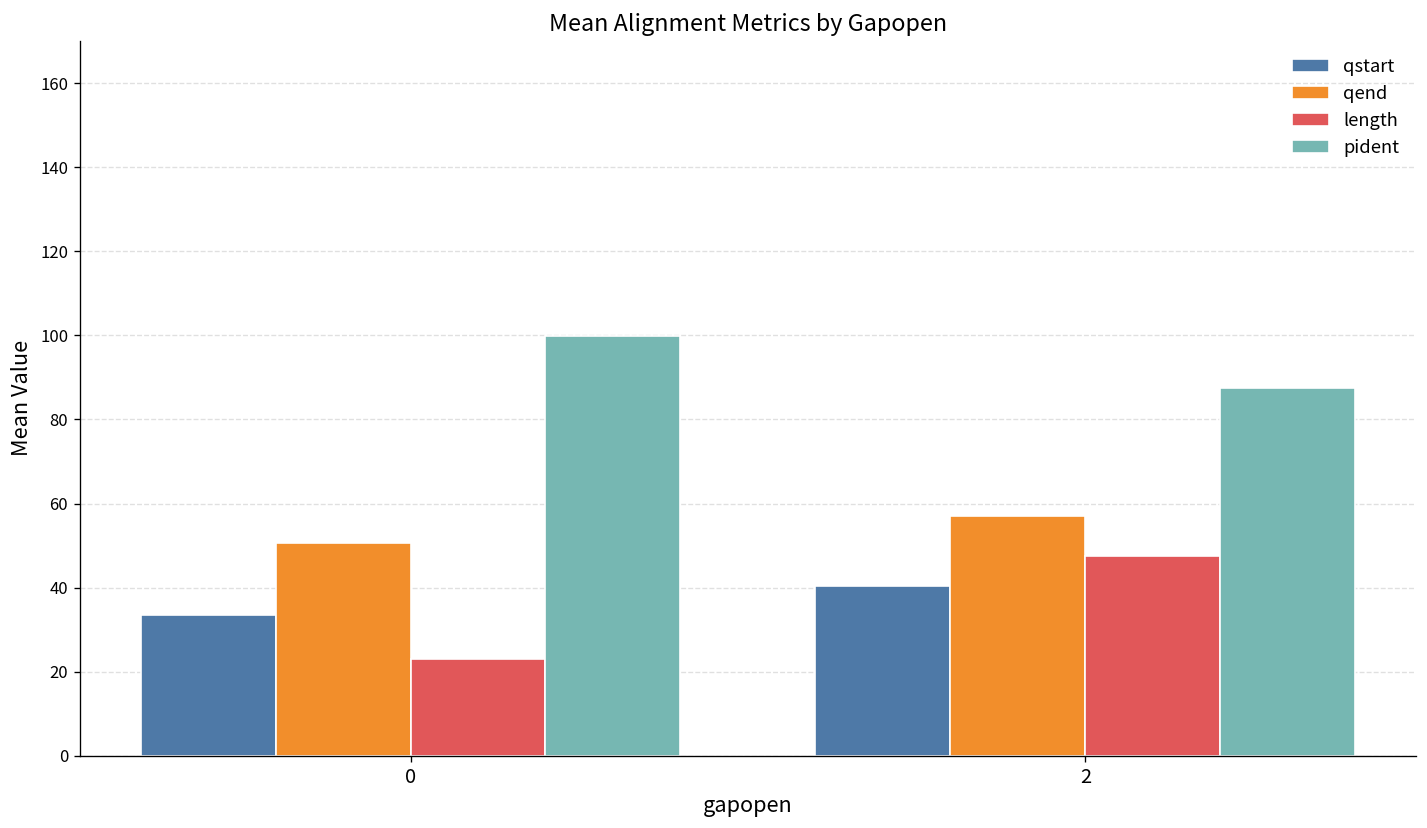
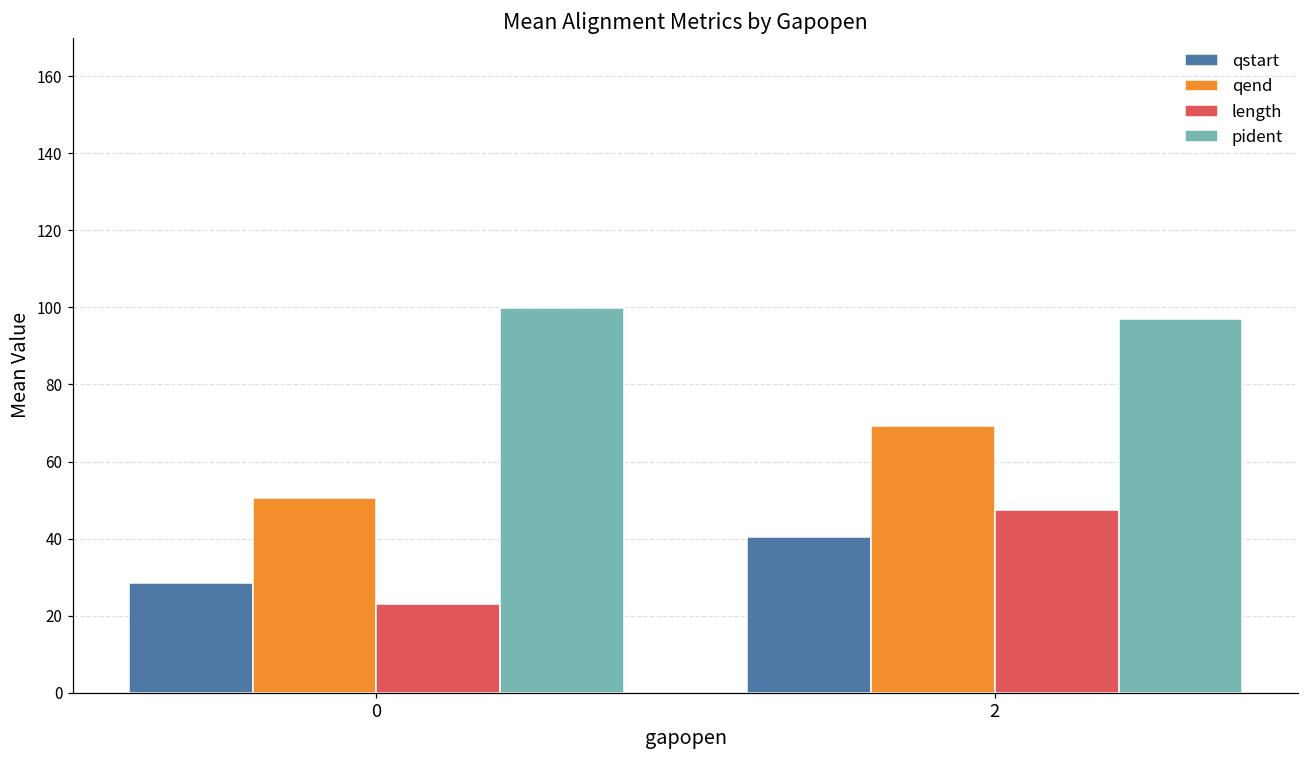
  {
    "qstart": {
-     "0": 33,
+     "0": 29,
      "2": 40
    },
    "qend": {
      "0": 51,
-     "2": 57
+     "2": 69
    },
    "length": {
      "0": 23,
      "2": 47
    },
    "pident": {
      "0": 100,
-     "2": 88
+     "2": 97
    }
  }
